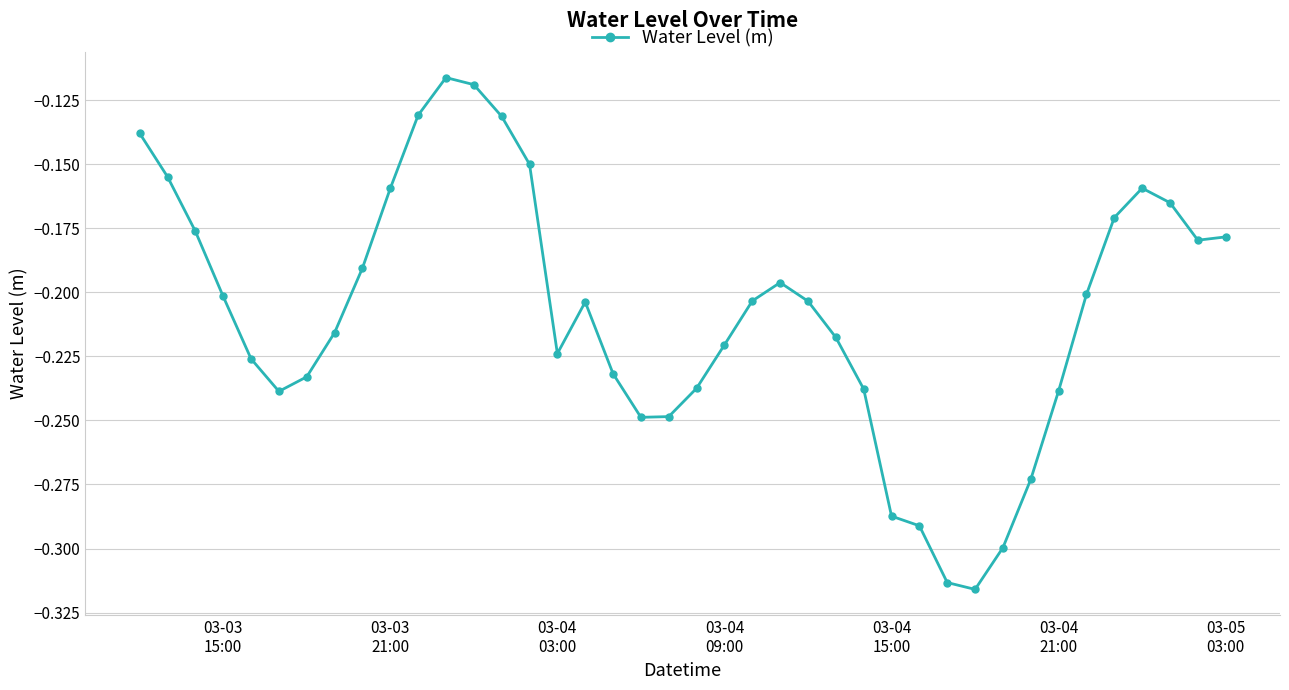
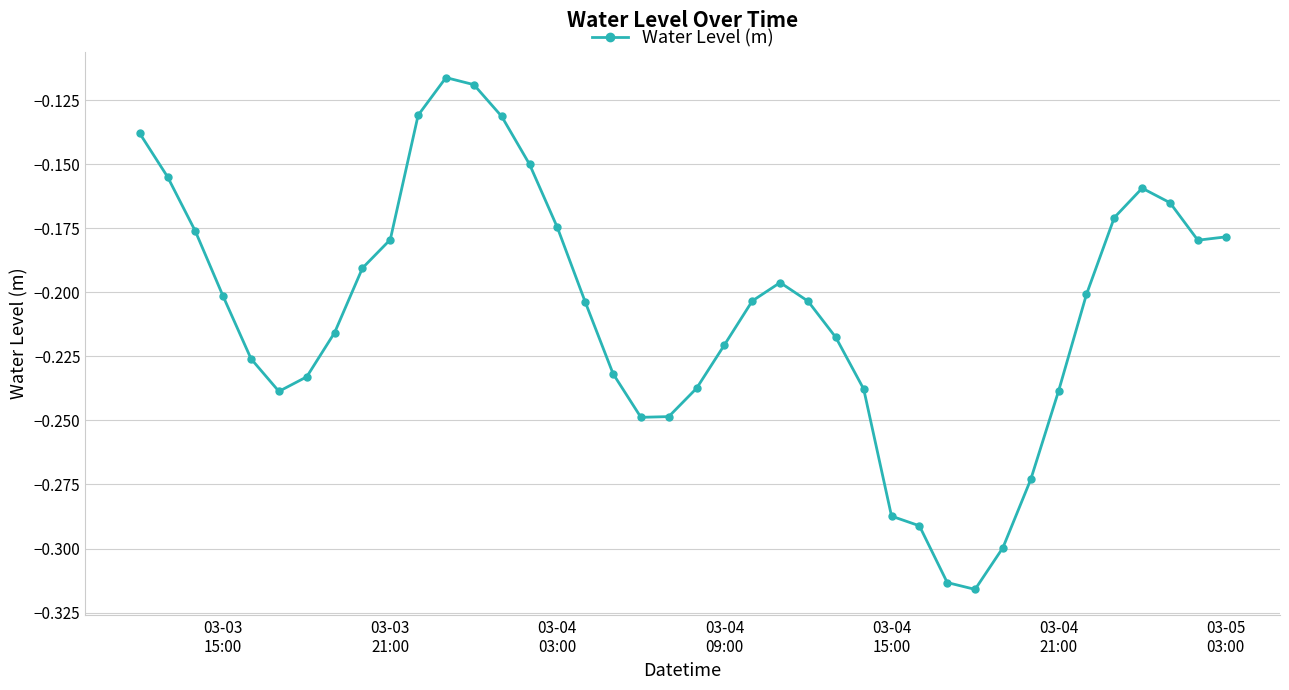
  {
    "03-03 15:00": -0.202,
-   "03-03 21:00": -0.159,
-   "03-04 03:00": -0.224,
+   "03-03 21:00": -0.179,
+   "03-04 03:00": -0.175,
    "03-04 09:00": -0.221,
    "03-04 15:00": -0.287,
    "03-04 21:00": -0.238,
    "03-05 03:00": -0.178
  }
